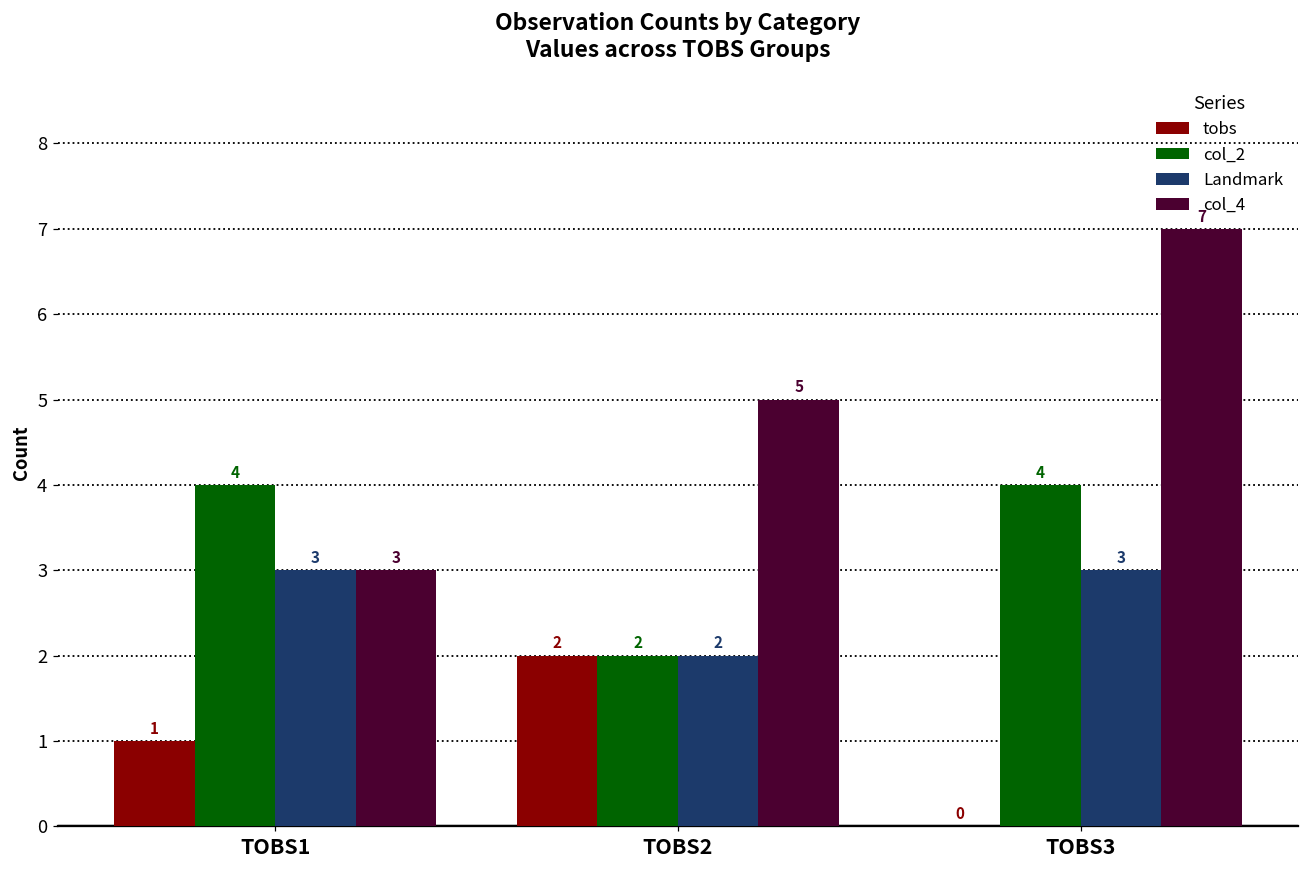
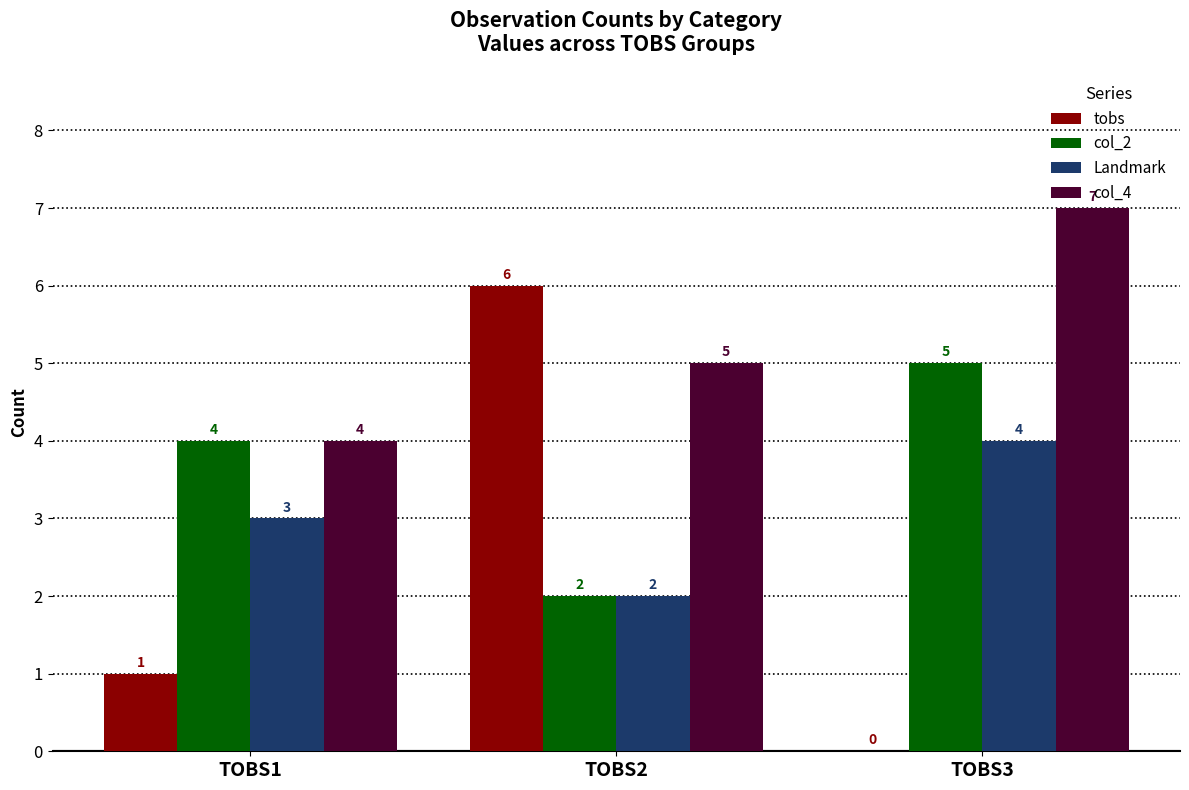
  {
    "tobs": {
      "TOBS1": 1,
-     "TOBS2": 2,
+     "TOBS2": 6,
      "TOBS3": 0
    },
    "col_2": {
      "TOBS1": 4,
      "TOBS2": 2,
-     "TOBS3": 4
+     "TOBS3": 5
    },
    "Landmark": {
      "TOBS1": 3,
      "TOBS2": 2,
-     "TOBS3": 3
+     "TOBS3": 4
    },
    "col_4": {
-     "TOBS1": 3,
+     "TOBS1": 4,
      "TOBS2": 5,
      "TOBS3": 7
    }
  }
